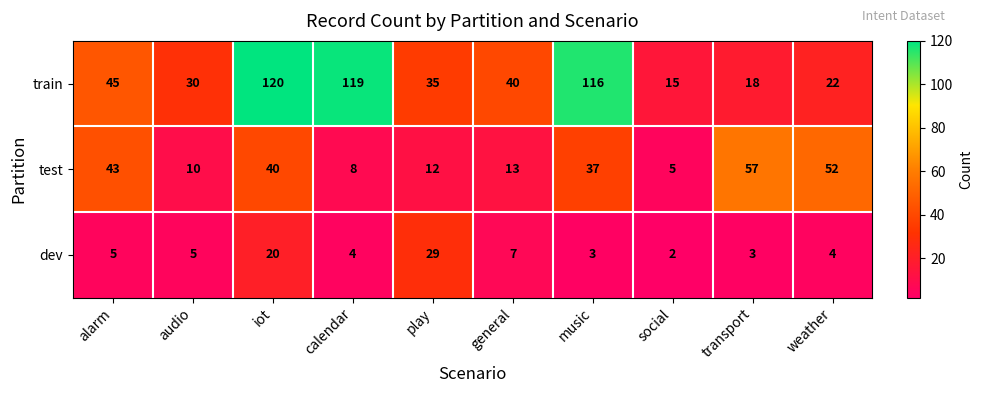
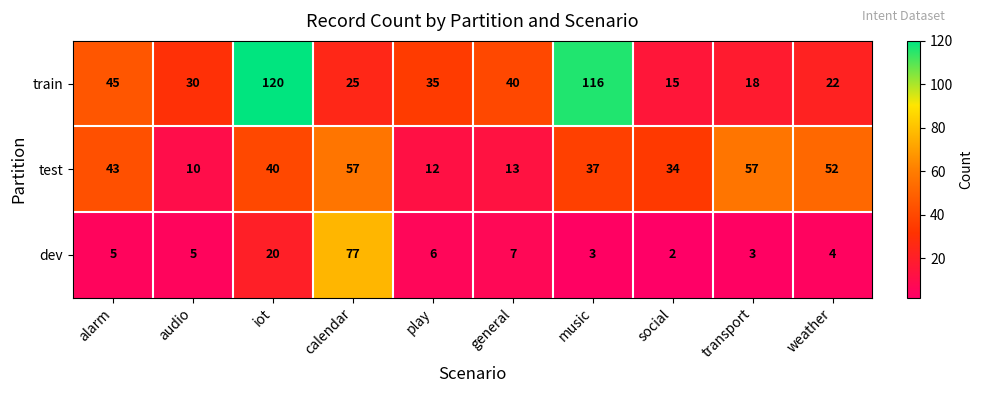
  {
    "train": {
      "alarm": 45,
      "audio": 30,
      "iot": 120,
-     "calendar": 119,
+     "calendar": 25,
      "play": 35,
      "general": 40,
      "music": 116,
      "social": 15,
      "transport": 18,
      "weather": 22
    },
    "test": {
      "alarm": 43,
      "audio": 10,
      "iot": 40,
-     "calendar": 8,
+     "calendar": 57,
      "play": 12,
      "general": 13,
      "music": 37,
-     "social": 5,
+     "social": 34,
      "transport": 57,
      "weather": 52
    },
    "dev": {
      "alarm": 5,
      "audio": 5,
      "iot": 20,
-     "calendar": 4,
-     "play": 29,
+     "calendar": 77,
+     "play": 6,
      "general": 7,
      "music": 3,
      "social": 2,
      "transport": 3,
      "weather": 4
    }
  }
